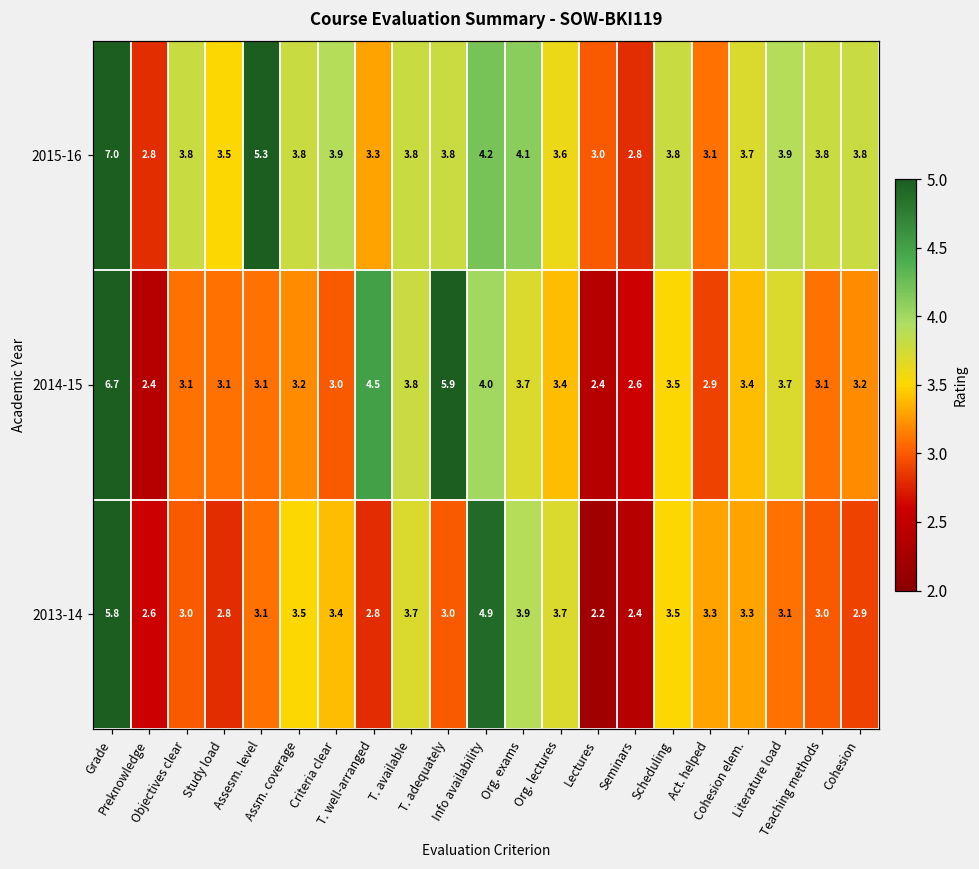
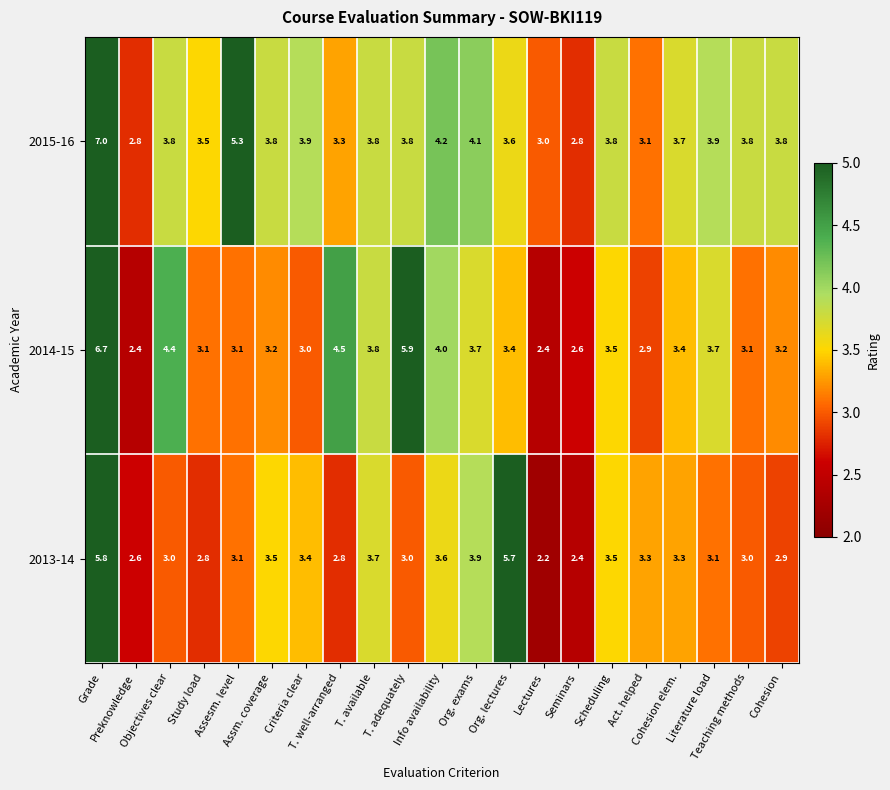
  {
    "2015-16": {
      "Grade": 7.0,
      "Preknowledge": 2.8,
      "Objectives clear": 3.8,
      "Study load": 3.5,
      "Assesm. level": 5.3,
      "Assm. coverage": 3.8,
      "Criteria clear": 3.9,
      "T. well-arranged": 3.3,
      "T. available": 3.8,
      "T. adequately": 3.8,
      "Info availability": 4.2,
      "Org. exams": 4.1,
      "Org. lectures": 3.6,
      "Lectures": 3.0,
      "Seminars": 2.8,
      "Scheduling": 3.8,
      "Act. helped": 3.1,
      "Cohesion elem.": 3.7,
      "Literature load": 3.9,
      "Teaching methods": 3.8,
      "Cohesion": 3.8
    },
    "2014-15": {
      "Grade": 6.7,
      "Preknowledge": 2.4,
-     "Objectives clear": 3.1,
+     "Objectives clear": 4.4,
      "Study load": 3.1,
      "Assesm. level": 3.1,
      "Assm. coverage": 3.2,
      "Criteria clear": 3.0,
      "T. well-arranged": 4.5,
      "T. available": 3.8,
      "T. adequately": 5.9,
      "Info availability": 4.0,
      "Org. exams": 3.7,
      "Org. lectures": 3.4,
      "Lectures": 2.4,
      "Seminars": 2.6,
      "Scheduling": 3.5,
      "Act. helped": 2.9,
      "Cohesion elem.": 3.4,
      "Literature load": 3.7,
      "Teaching methods": 3.1,
      "Cohesion": 3.2
    },
    "2013-14": {
      "Grade": 5.8,
      "Preknowledge": 2.6,
      "Objectives clear": 3.0,
      "Study load": 2.8,
      "Assesm. level": 3.1,
      "Assm. coverage": 3.5,
      "Criteria clear": 3.4,
      "T. well-arranged": 2.8,
      "T. available": 3.7,
      "T. adequately": 3.0,
-     "Info availability": 4.9,
+     "Info availability": 3.6,
      "Org. exams": 3.9,
-     "Org. lectures": 3.7,
+     "Org. lectures": 5.7,
      "Lectures": 2.2,
      "Seminars": 2.4,
      "Scheduling": 3.5,
      "Act. helped": 3.3,
      "Cohesion elem.": 3.3,
      "Literature load": 3.1,
      "Teaching methods": 3.0,
      "Cohesion": 2.9
    }
  }
